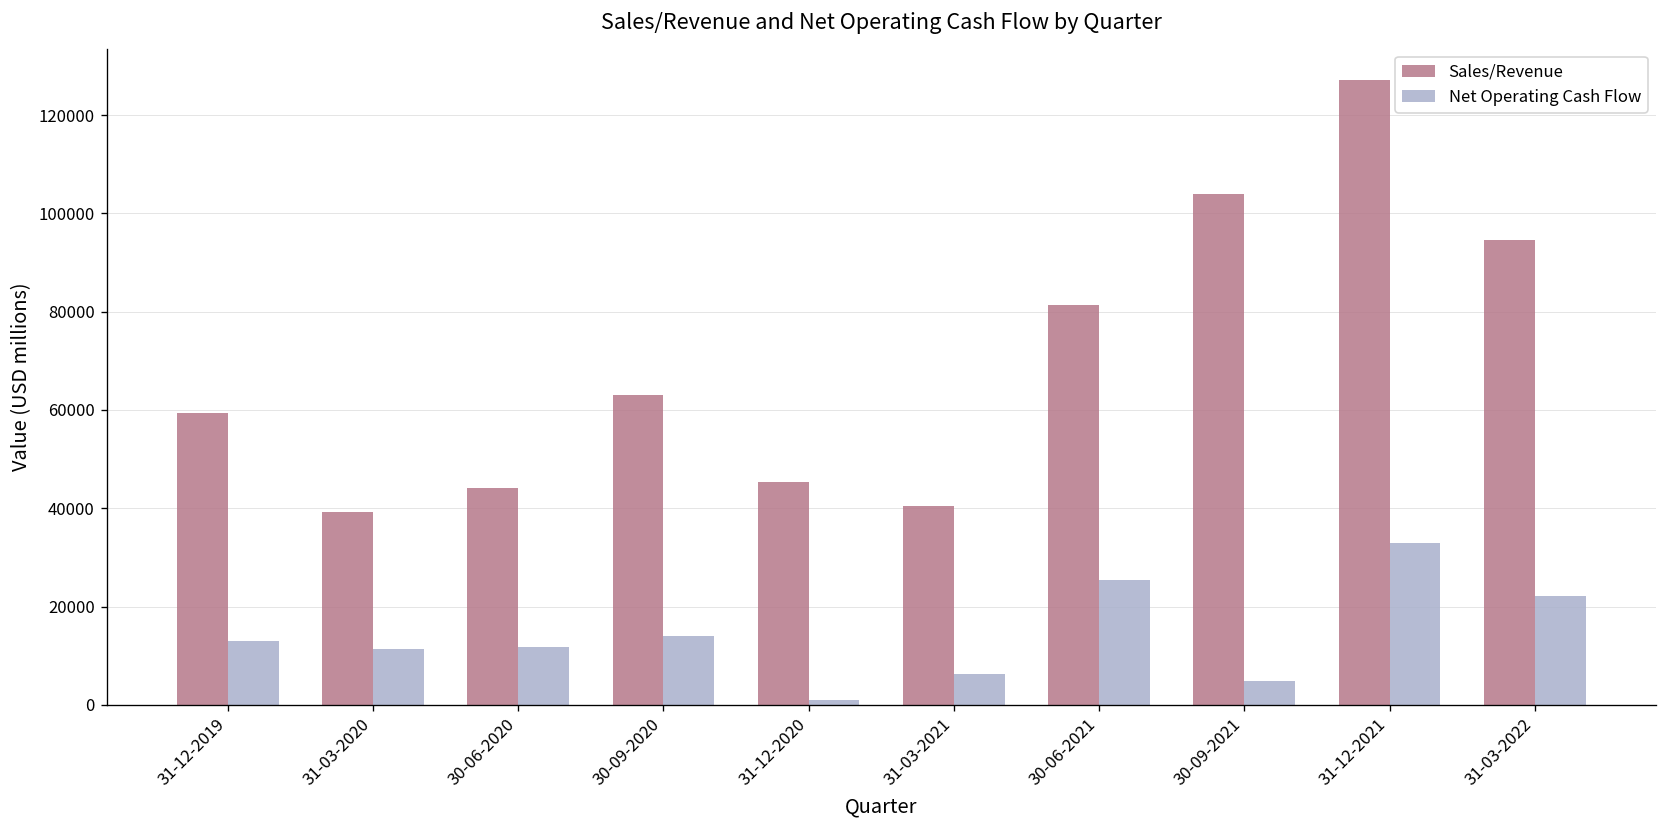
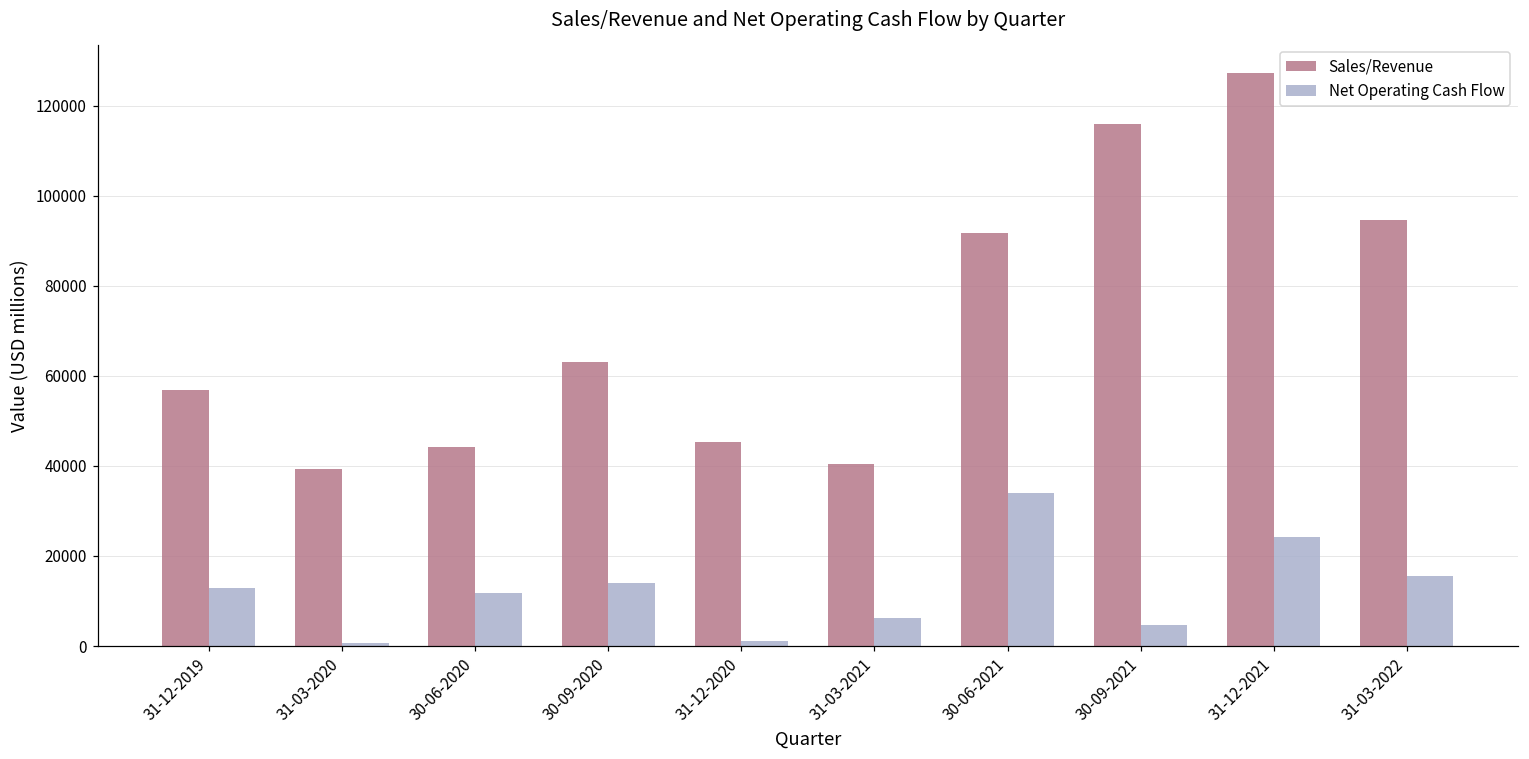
  {
    "Sales/Revenue": {
-     "31-12-2019": 59000,
+     "31-12-2019": 57000,
      "31-03-2020": 39000,
      "30-06-2020": 44000,
      "30-09-2020": 63000,
      "31-12-2020": 45000,
      "31-03-2021": 40000,
-     "30-06-2021": 81000,
-     "30-09-2021": 104000,
+     "30-06-2021": 92000,
+     "30-09-2021": 116000,
      "31-12-2021": 127000,
      "31-03-2022": 95000
    },
    "Net Operating Cash Flow": {
      "31-12-2019": 13000,
-     "31-03-2020": 11000,
+     "31-03-2020": 1000,
      "30-06-2020": 12000,
      "30-09-2020": 14000,
      "31-12-2020": 1000,
      "31-03-2021": 6000,
-     "30-06-2021": 25000,
+     "30-06-2021": 34000,
      "30-09-2021": 5000,
-     "31-12-2021": 33000,
-     "31-03-2022": 22000
+     "31-12-2021": 24000,
+     "31-03-2022": 16000
    }
  }
